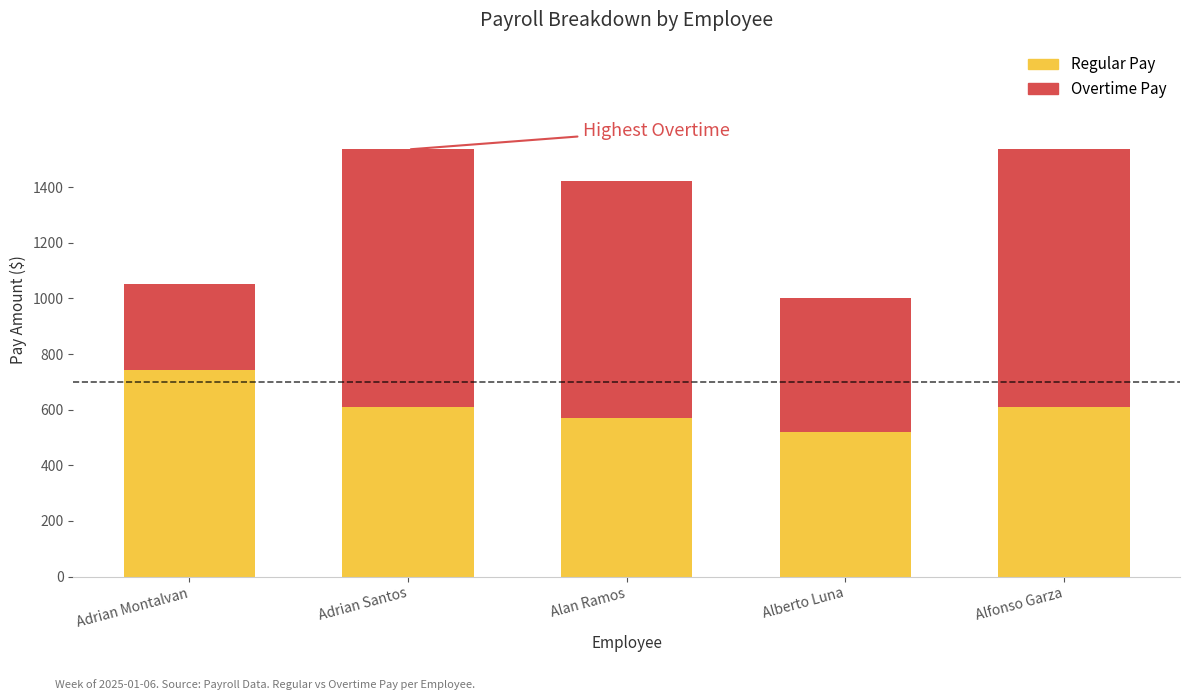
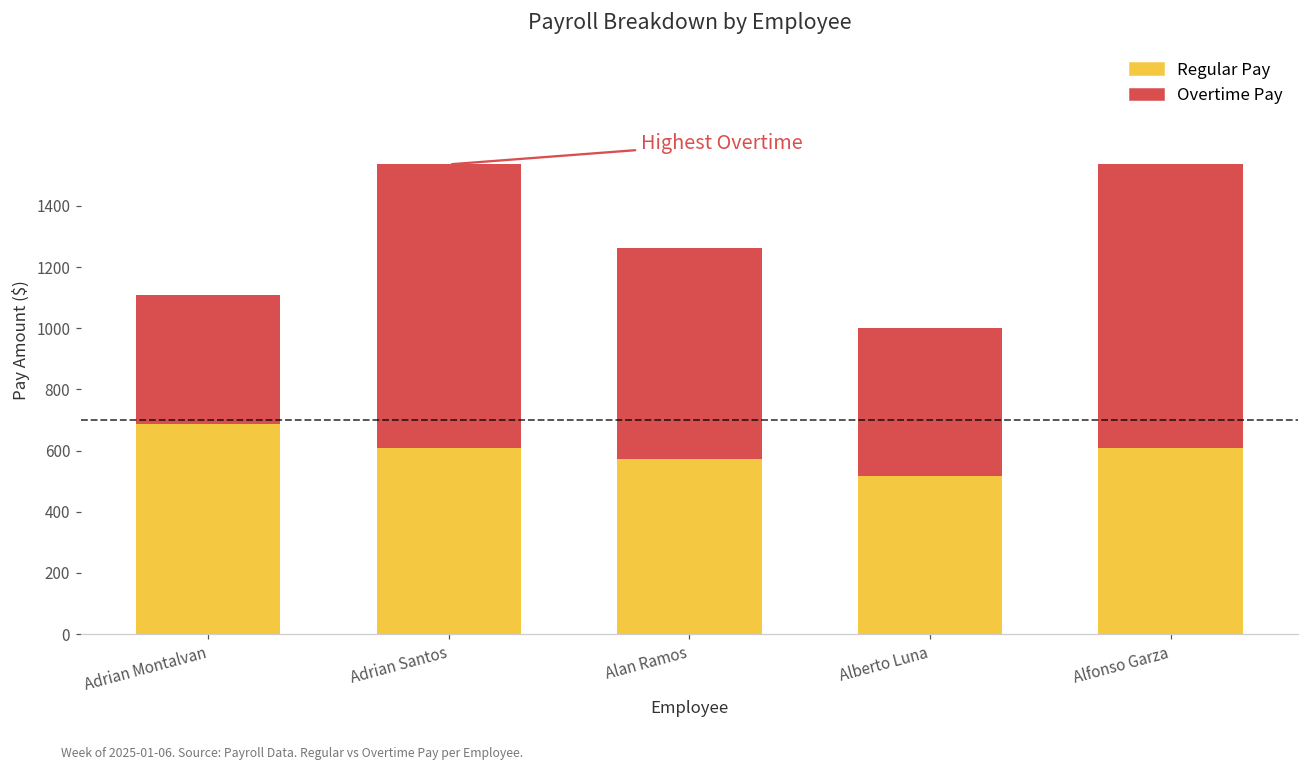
  {
    "Regular Pay": {
-     "Adrian Montalvan": 740,
+     "Adrian Montalvan": 690,
      "Adrian Santos": 610,
      "Alan Ramos": 570,
      "Alberto Luna": 520,
      "Alfonso Garza": 610
    },
    "Overtime Pay": {
-     "Adrian Montalvan": 310,
+     "Adrian Montalvan": 420,
      "Adrian Santos": 930,
-     "Alan Ramos": 850,
+     "Alan Ramos": 690,
      "Alberto Luna": 480,
      "Alfonso Garza": 930
    }
  }
